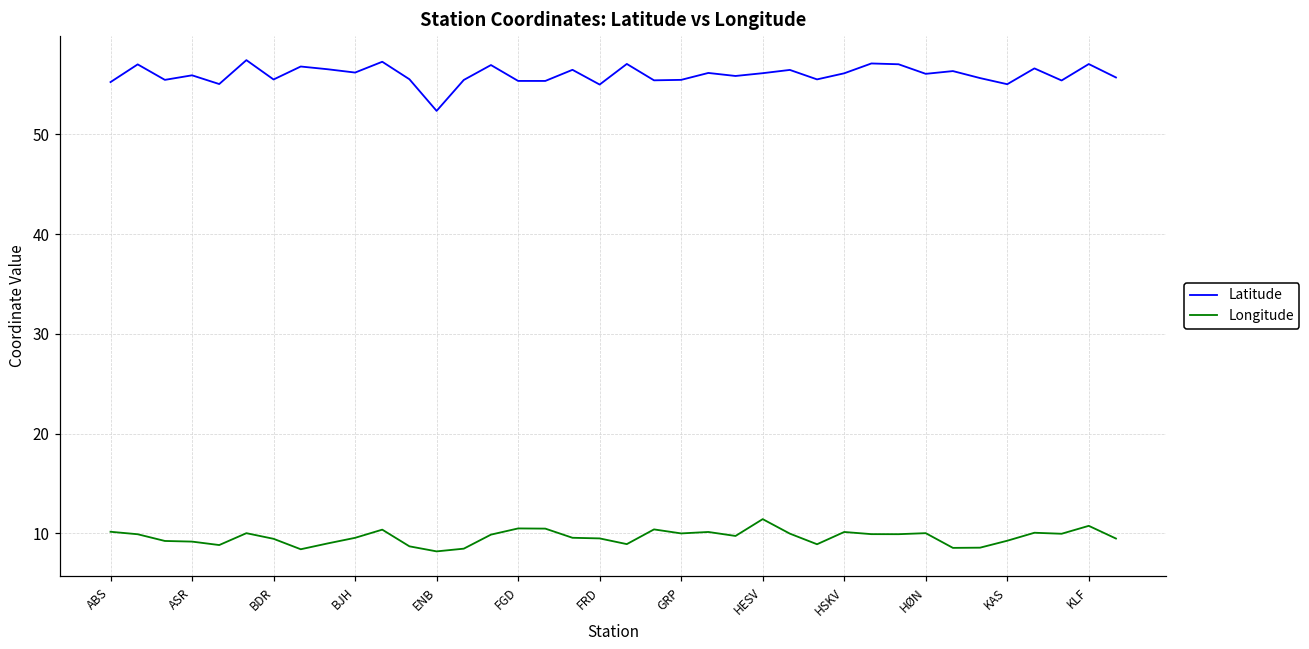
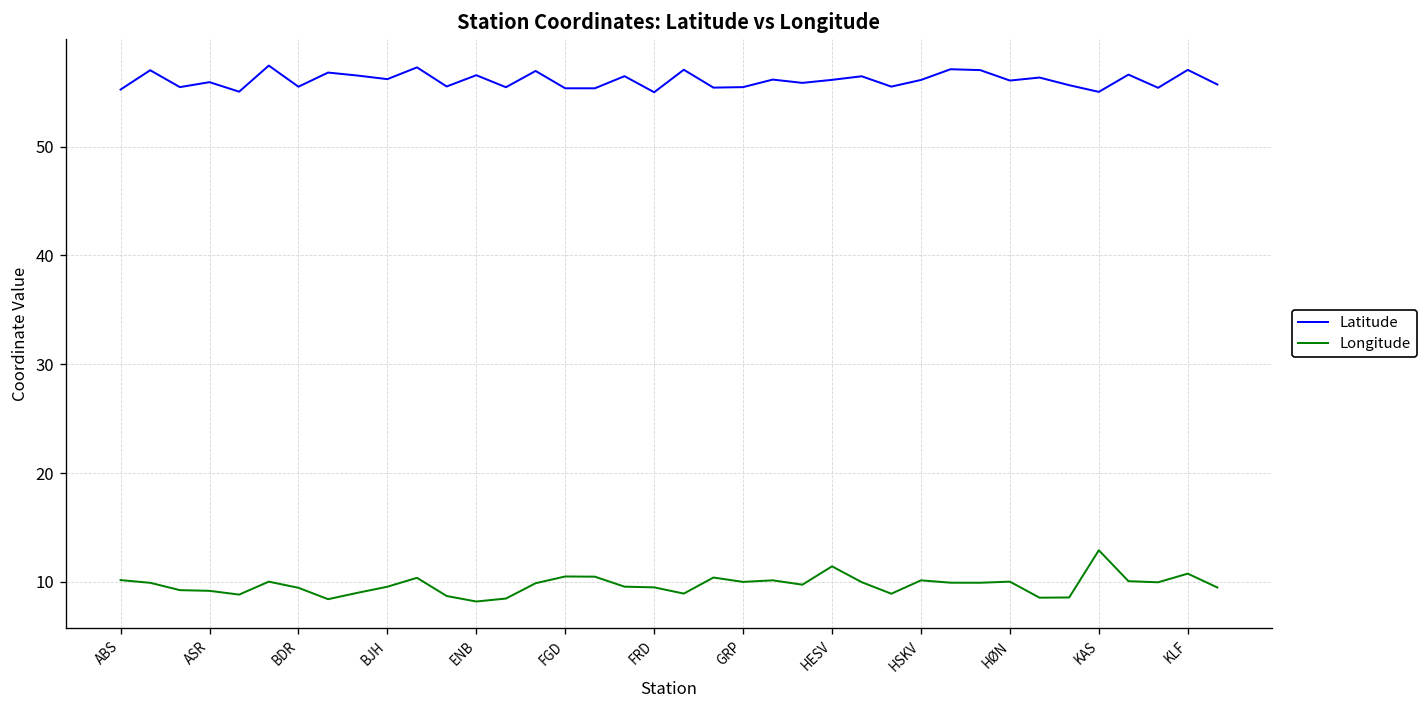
  {
    "Latitude": {
      "ABS": 55,
      "ASR": 56,
      "BDR": 56,
      "BJH": 56,
-     "ENB": 52,
+     "ENB": 57,
      "FGD": 55,
      "FRD": 55,
      "GRP": 55,
      "HESV": 56,
      "HSKV": 56,
      "HØN": 56,
      "KAS": 55,
      "KLF": 57
    },
    "Longitude": {
      "ABS": 10,
      "ASR": 9,
      "BDR": 9,
      "BJH": 10,
      "ENB": 8,
      "FGD": 11,
      "FRD": 10,
      "GRP": 10,
      "HESV": 11,
      "HSKV": 10,
      "HØN": 10,
-     "KAS": 9,
+     "KAS": 13,
      "KLF": 11
    }
  }
